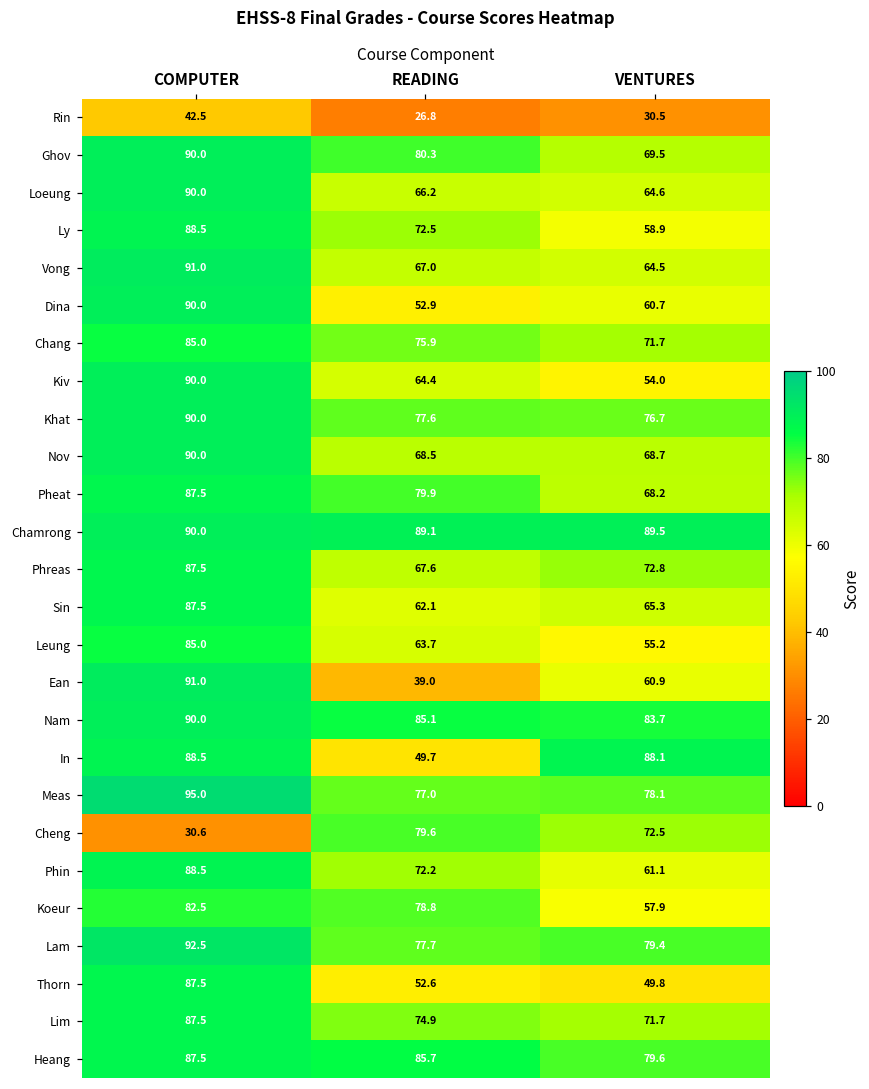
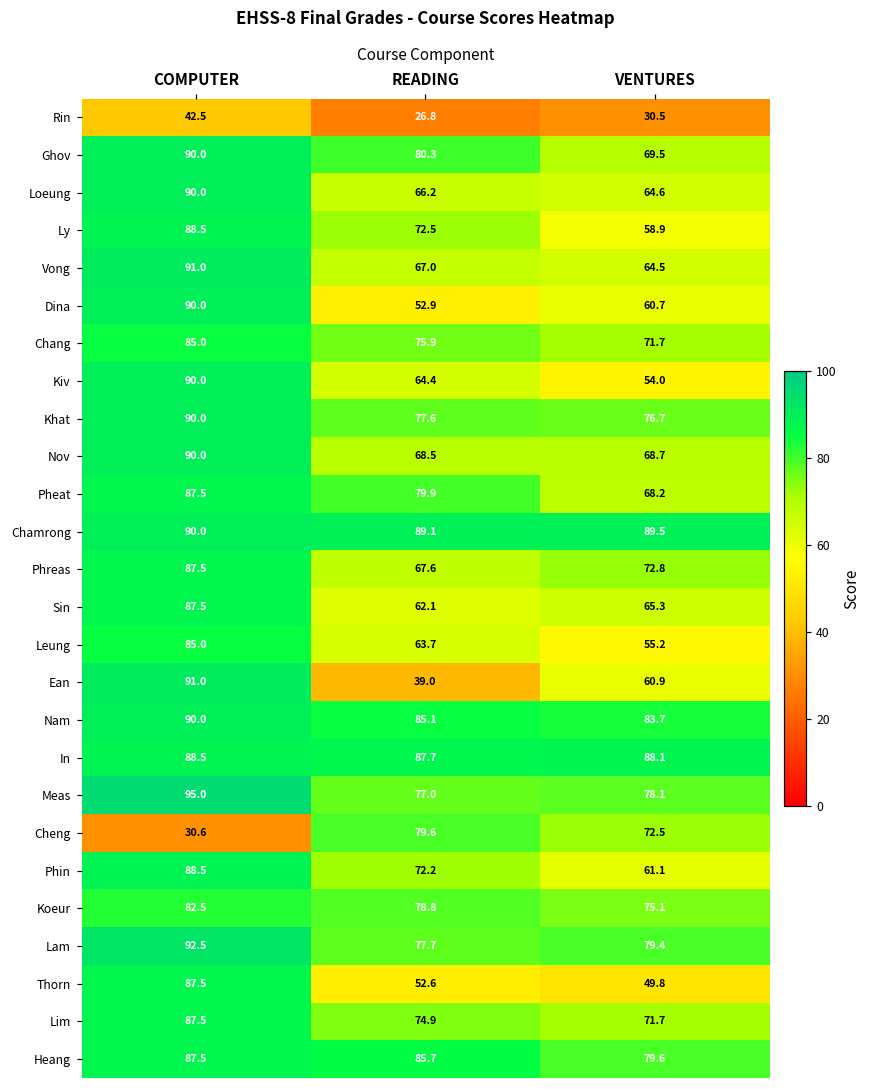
  {
    "Rin": {
      "COMPUTER": 42.5,
      "READING": 26.8,
      "VENTURES": 30.5
    },
    "Ghov": {
      "COMPUTER": 90.0,
      "READING": 80.3,
      "VENTURES": 69.5
    },
    "Loeung": {
      "COMPUTER": 90.0,
      "READING": 66.2,
      "VENTURES": 64.6
    },
    "Ly": {
      "COMPUTER": 88.5,
      "READING": 72.5,
      "VENTURES": 58.9
    },
    "Vong": {
      "COMPUTER": 91.0,
      "READING": 67.0,
      "VENTURES": 64.5
    },
    "Dina": {
      "COMPUTER": 90.0,
      "READING": 52.9,
      "VENTURES": 60.7
    },
    "Chang": {
      "COMPUTER": 85.0,
      "READING": 75.9,
      "VENTURES": 71.7
    },
    "Kiv": {
      "COMPUTER": 90.0,
      "READING": 64.4,
      "VENTURES": 54.0
    },
    "Khat": {
      "COMPUTER": 90.0,
      "READING": 77.6,
      "VENTURES": 76.7
    },
    "Nov": {
      "COMPUTER": 90.0,
      "READING": 68.5,
      "VENTURES": 68.7
    },
    "Pheat": {
      "COMPUTER": 87.5,
      "READING": 79.9,
      "VENTURES": 68.2
    },
    "Chamrong": {
      "COMPUTER": 90.0,
      "READING": 89.1,
      "VENTURES": 89.5
    },
    "Phreas": {
      "COMPUTER": 87.5,
      "READING": 67.6,
      "VENTURES": 72.8
    },
    "Sin": {
      "COMPUTER": 87.5,
      "READING": 62.1,
      "VENTURES": 65.3
    },
    "Leung": {
      "COMPUTER": 85.0,
      "READING": 63.7,
      "VENTURES": 55.2
    },
    "Ean": {
      "COMPUTER": 91.0,
      "READING": 39.0,
      "VENTURES": 60.9
    },
    "Nam": {
      "COMPUTER": 90.0,
      "READING": 85.1,
      "VENTURES": 83.7
    },
    "In": {
      "COMPUTER": 88.5,
-     "READING": 49.7,
+     "READING": 87.7,
      "VENTURES": 88.1
    },
    "Meas": {
      "COMPUTER": 95.0,
      "READING": 77.0,
      "VENTURES": 78.1
    },
    "Cheng": {
      "COMPUTER": 30.6,
      "READING": 79.6,
      "VENTURES": 72.5
    },
    "Phin": {
      "COMPUTER": 88.5,
      "READING": 72.2,
      "VENTURES": 61.1
    },
    "Koeur": {
      "COMPUTER": 82.5,
      "READING": 78.8,
-     "VENTURES": 57.9
+     "VENTURES": 75.1
    },
    "Lam": {
      "COMPUTER": 92.5,
      "READING": 77.7,
      "VENTURES": 79.4
    },
    "Thorn": {
      "COMPUTER": 87.5,
      "READING": 52.6,
      "VENTURES": 49.8
    },
    "Lim": {
      "COMPUTER": 87.5,
      "READING": 74.9,
      "VENTURES": 71.7
    },
    "Heang": {
      "COMPUTER": 87.5,
      "READING": 85.7,
      "VENTURES": 79.6
    }
  }
